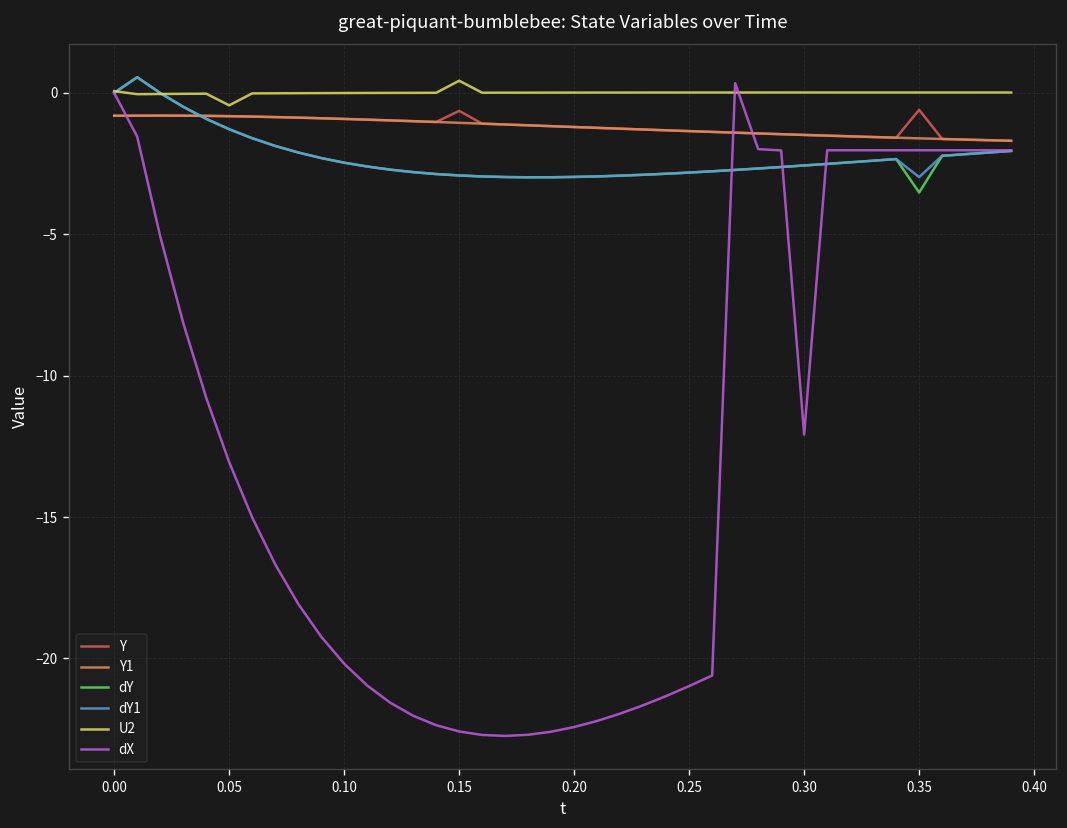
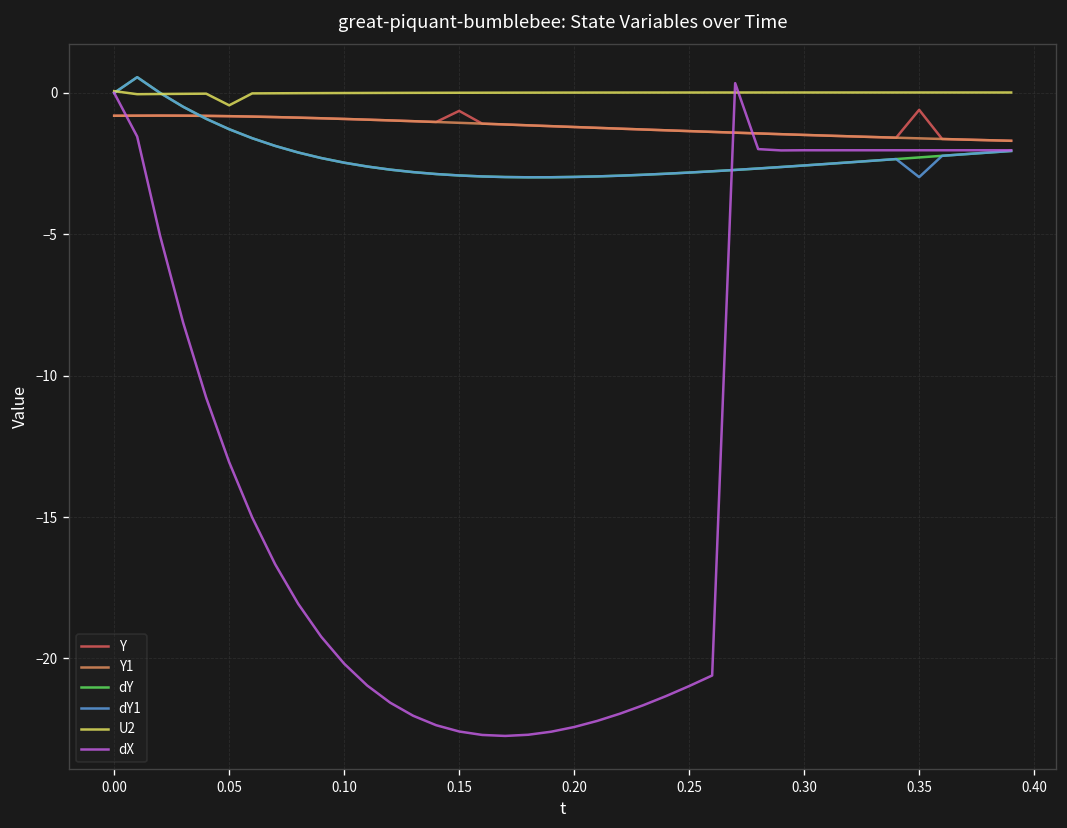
  {
    "dY": {
-     "0.35": -3.5
+     "0.35": -2.3
    },
    "dY1": {
      "0.35": -3.0
    },
    "U2": {
      "0.05": -0.4,
      "0.10": 0.0,
-     "0.15": 0.4,
+     "0.15": 0.0,
      "0.20": 0.0,
      "0.25": 0.0,
      "0.30": 0.0,
      "0.35": 0.0
    },
    "dX": {
      "0.05": -13.1,
      "0.10": -20.2,
      "0.15": -22.6,
      "0.20": -22.4,
      "0.25": -21.0,
-     "0.30": -12.1,
+     "0.30": -2.0,
      "0.35": -2.0
    }
  }
